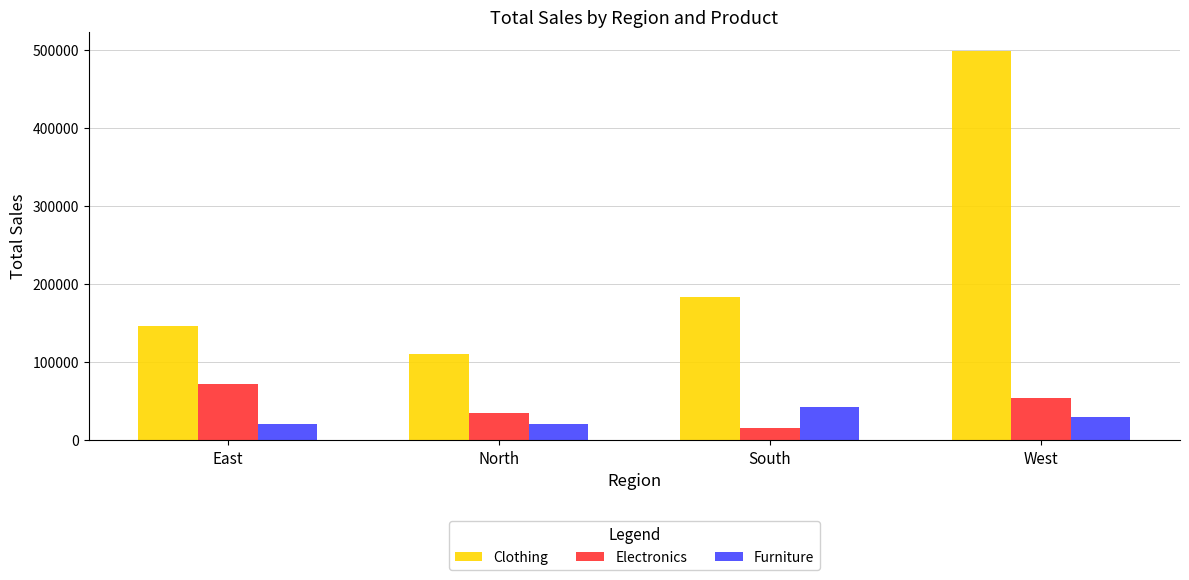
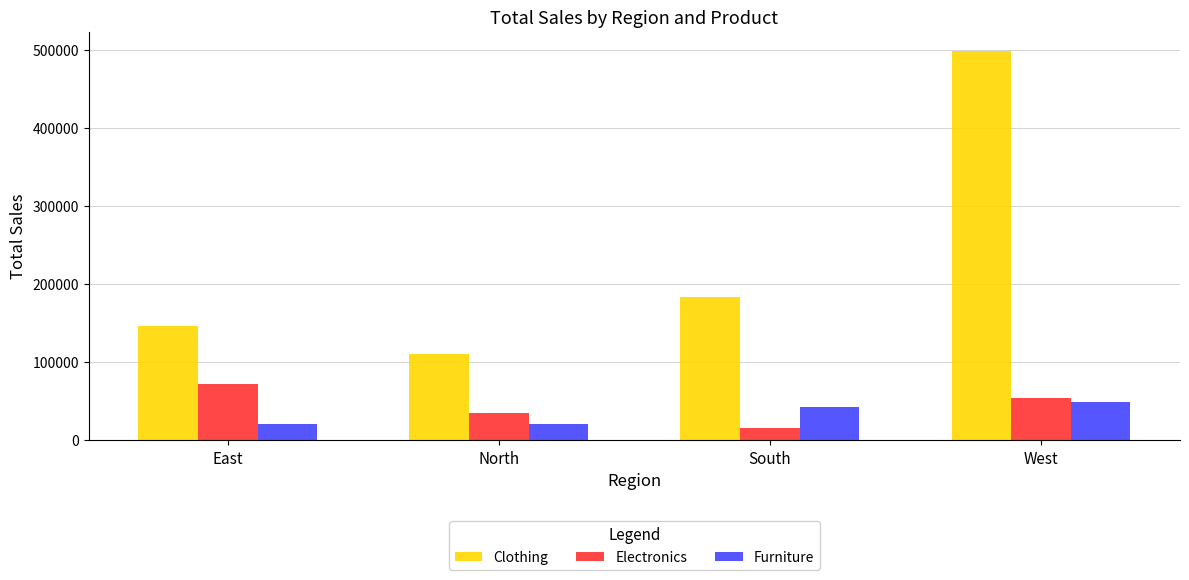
  {
    "Clothing": {
      "East": 150000,
      "North": 110000,
      "South": 180000,
      "West": 500000
    },
    "Electronics": {
      "East": 70000,
      "North": 40000,
      "South": 20000,
      "West": 50000
    },
    "Furniture": {
      "East": 20000,
      "North": 20000,
      "South": 40000,
-     "West": 30000
+     "West": 50000
    }
  }
